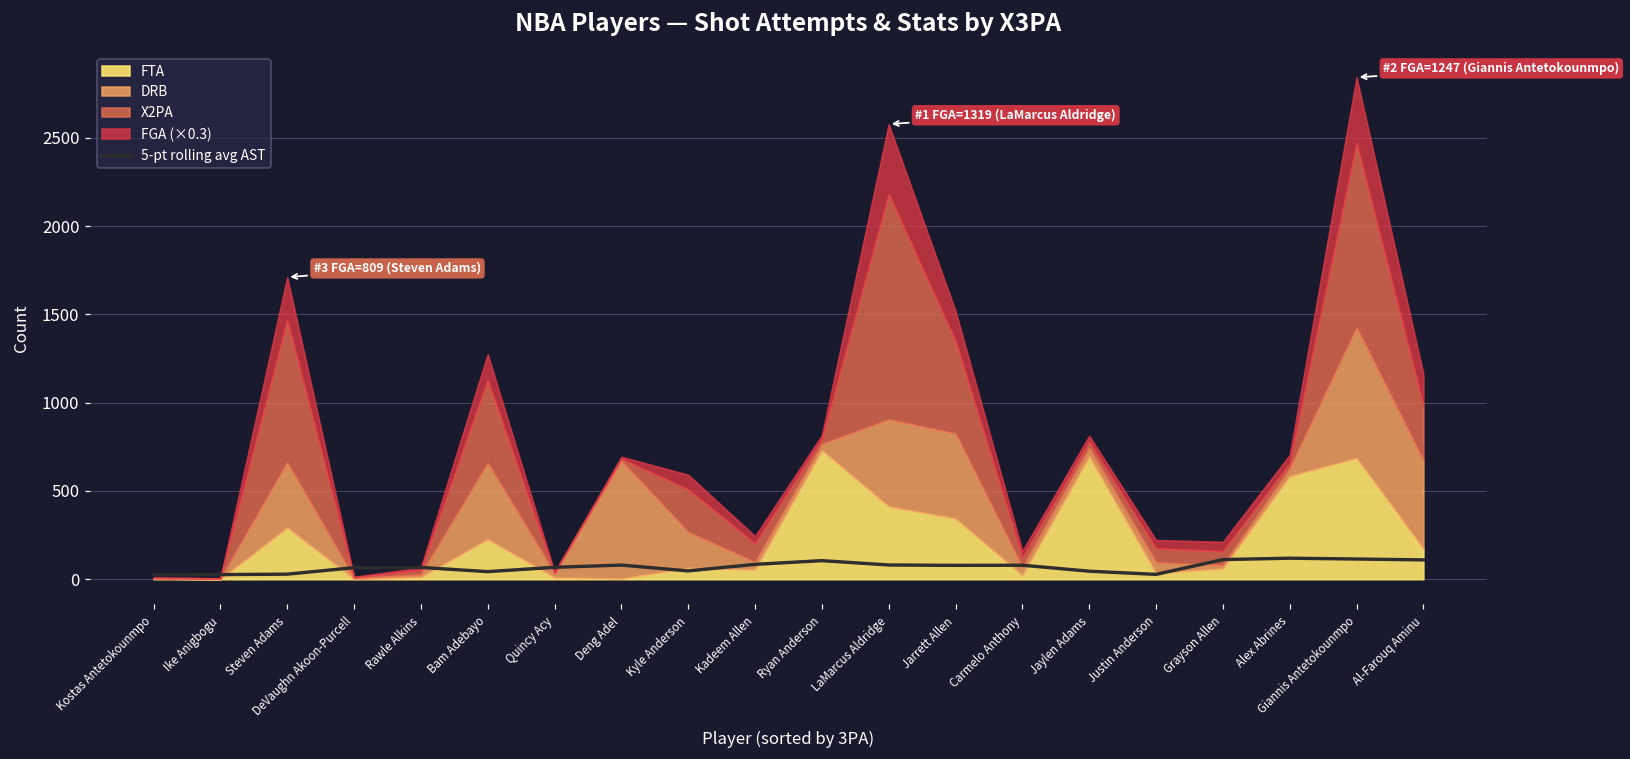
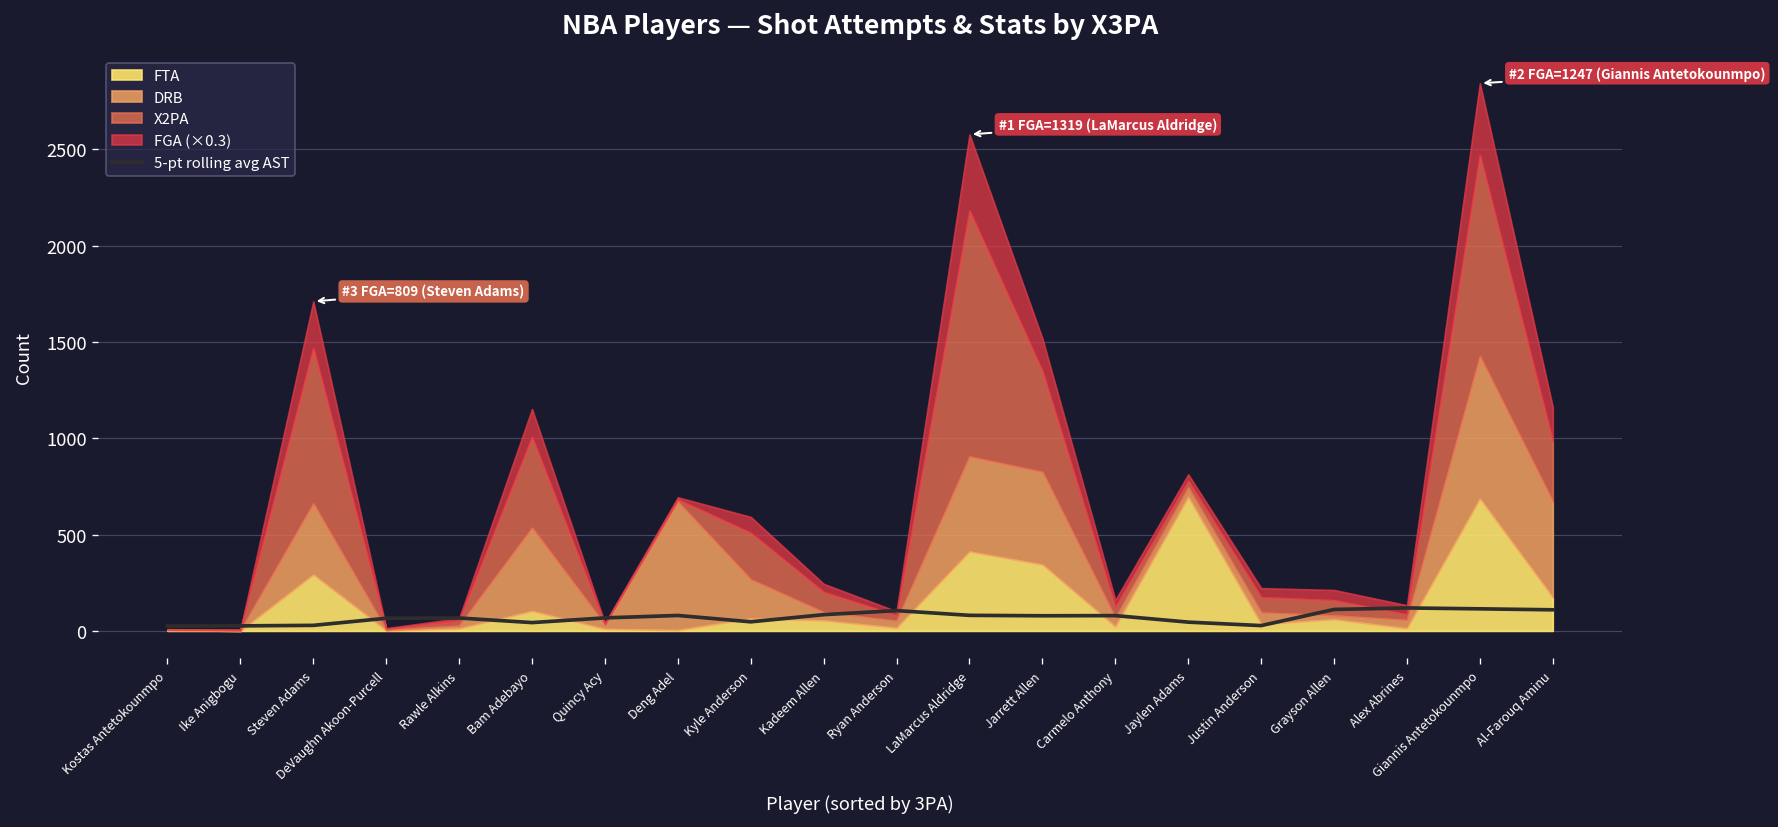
  {
    "5-pt rolling avg AST": {
      "Kostas Antetokounmpo": 30,
      "Ike Anigbogu": 30,
      "Steven Adams": 30,
      "DeVaughn Akoon-Purcell": 70,
      "Bam Adebayo": 40,
      "Quincy Acy": 70,
      "Deng Adel": 80,
      "Kyle Anderson": 50,
      "LaMarcus Aldridge": 80,
      "Jarrett Allen": 80,
      "Jaylen Adams": 50,
      "Grayson Allen": 110,
      "Giannis Antetokounmpo": 110,
      "Al-Farouq Aminu": 110
    },
    "FTA": {
      "Steven Adams": 290,
-     "Bam Adebayo": 230,
+     "Bam Adebayo": 100,
      "Kyle Anderson": 60,
      "Kadeem Allen": 50,
-     "Ryan Anderson": 730,
+     "Ryan Anderson": 20,
      "LaMarcus Aldridge": 410,
      "Jarrett Allen": 340,
      "Carmelo Anthony": 20,
      "Jaylen Adams": 700,
      "Grayson Allen": 60,
-     "Alex Abrines": 580,
+     "Alex Abrines": 10,
      "Giannis Antetokounmpo": 690,
      "Al-Farouq Aminu": 170
    }
  }
